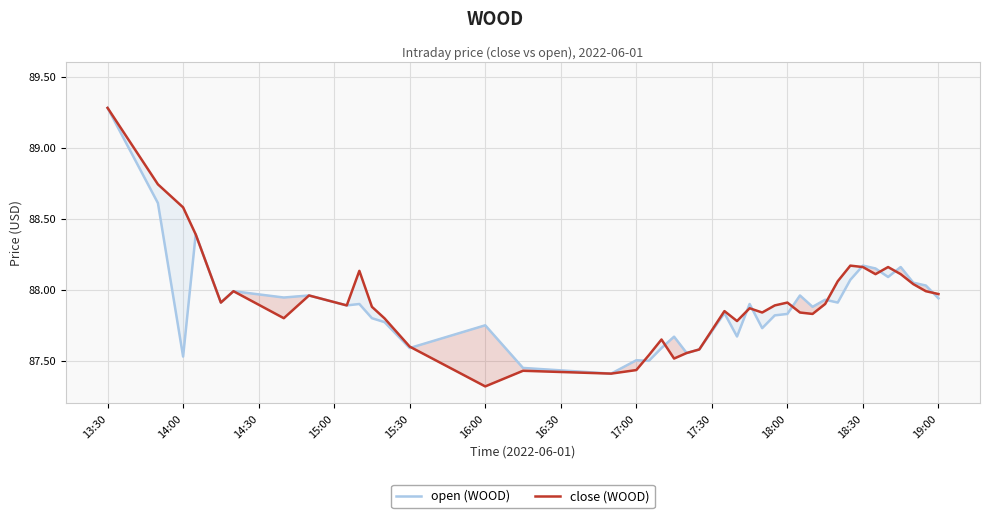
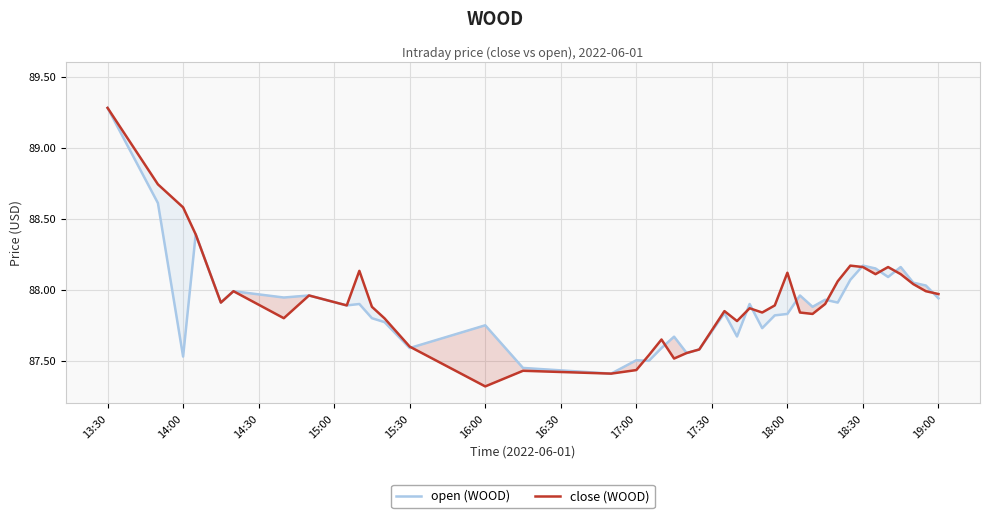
  {
    "open (WOOD)": {
      "14:00": 87.53,
      "16:00": 87.75,
      "17:00": 87.50,
      "18:00": 87.83,
      "19:00": 87.94
    },
    "close (WOOD)": {
      "14:00": 88.58,
      "16:00": 87.32,
      "17:00": 87.44,
-     "18:00": 87.91,
+     "18:00": 88.12,
      "19:00": 87.97
    }
  }
